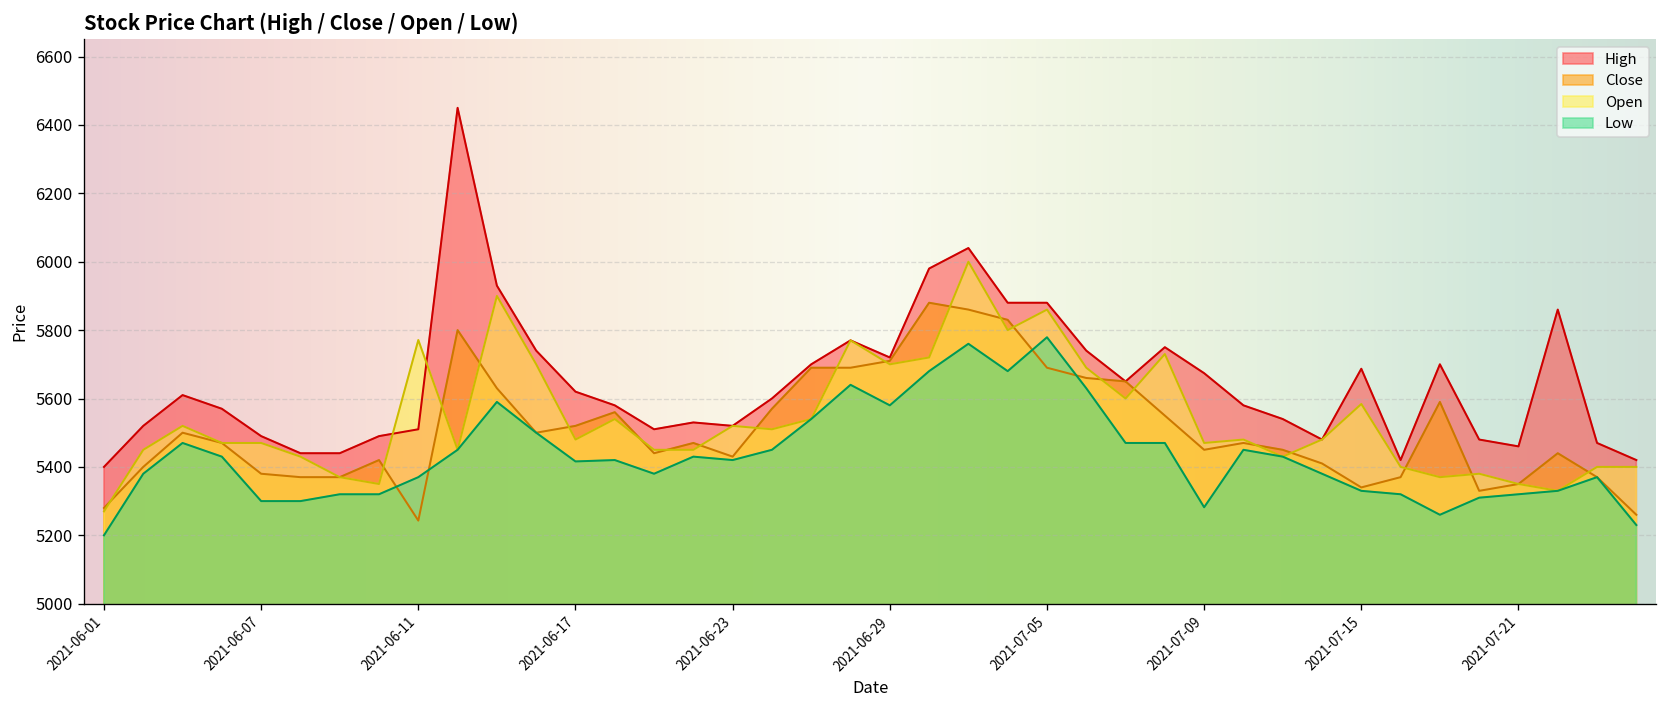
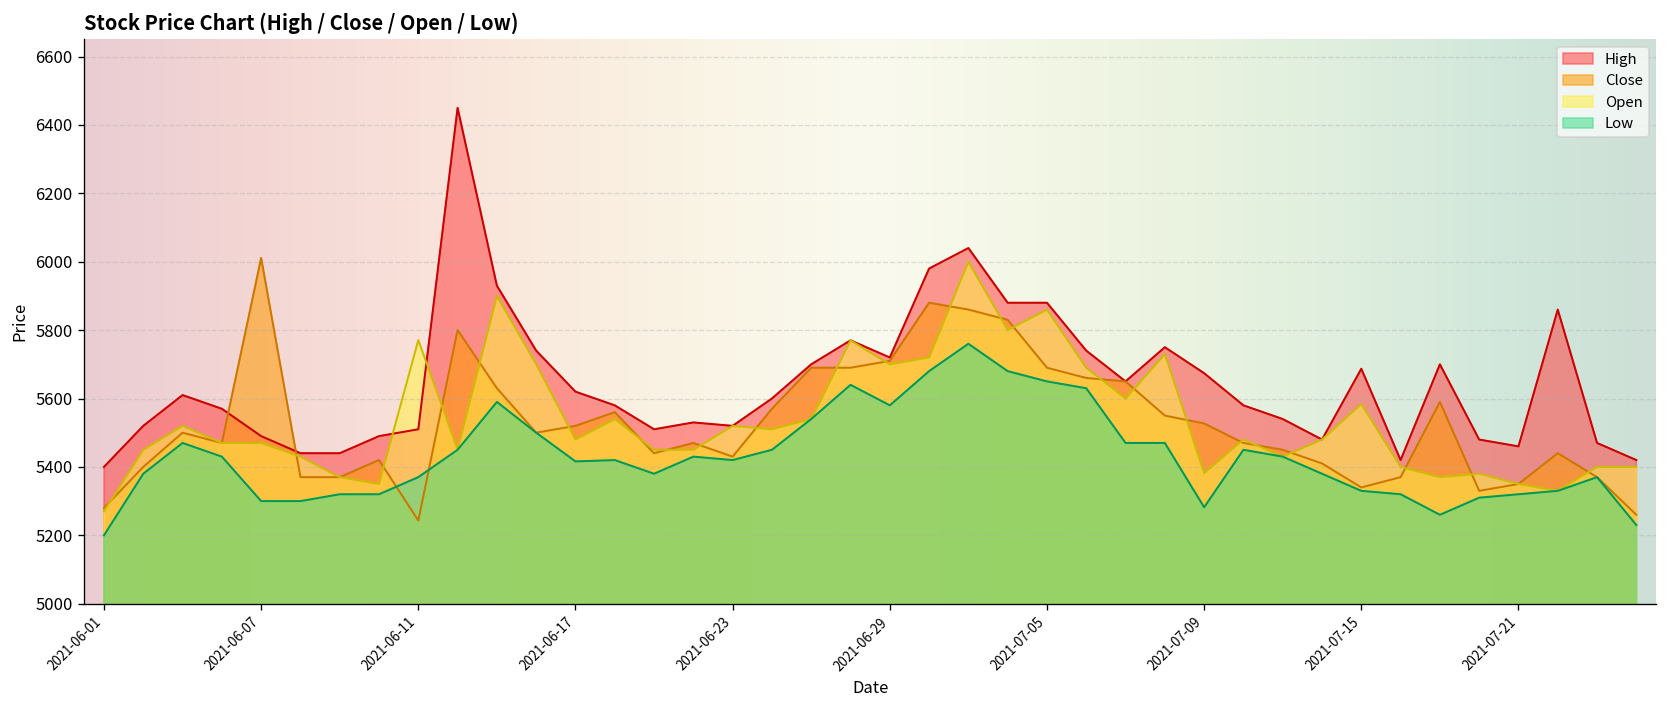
  {
    "High": {
      "2021-06-01": 5400,
      "2021-06-07": 5490,
      "2021-06-11": 5510,
      "2021-06-17": 5620,
      "2021-06-29": 5720,
      "2021-07-05": 5880,
      "2021-07-09": 5670,
      "2021-07-15": 5690,
      "2021-07-21": 5460
    },
    "Close": {
      "2021-06-01": 5280,
-     "2021-06-07": 5380,
+     "2021-06-07": 6010,
      "2021-06-11": 5240,
      "2021-06-17": 5520,
      "2021-06-23": 5430,
      "2021-06-29": 5710,
      "2021-07-05": 5690,
-     "2021-07-09": 5450,
+     "2021-07-09": 5530,
      "2021-07-15": 5340
    },
    "Open": {
      "2021-06-01": 5270,
      "2021-06-07": 5470,
      "2021-06-11": 5770,
      "2021-06-17": 5480,
      "2021-06-29": 5700,
      "2021-07-05": 5860,
-     "2021-07-09": 5470,
+     "2021-07-09": 5380,
      "2021-07-15": 5580
    },
    "Low": {
      "2021-06-01": 5200,
      "2021-06-07": 5300,
      "2021-06-11": 5370,
      "2021-06-17": 5420,
      "2021-06-23": 5420,
      "2021-06-29": 5580,
-     "2021-07-05": 5780,
+     "2021-07-05": 5650,
      "2021-07-09": 5280,
      "2021-07-15": 5330,
      "2021-07-21": 5320
    }
  }
